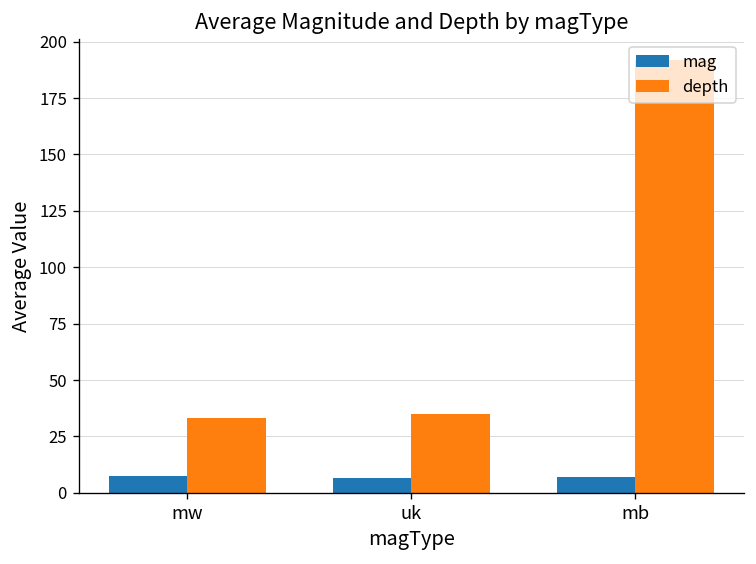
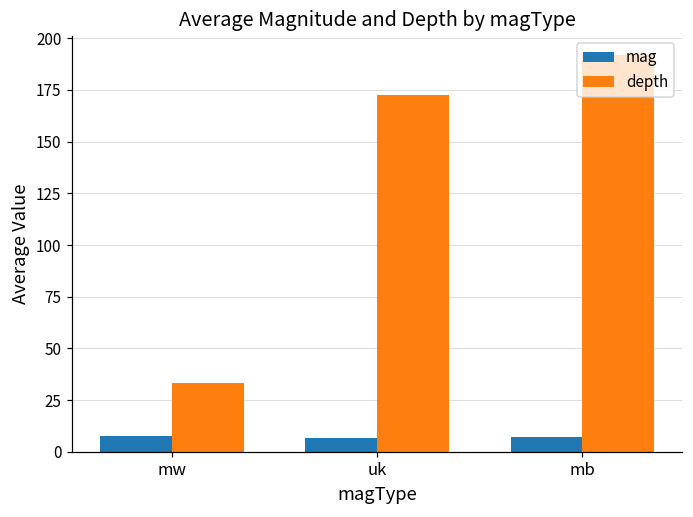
  {
    "mag": {
      "mw": 8,
      "uk": 7,
      "mb": 7
    },
    "depth": {
      "mw": 33,
-     "uk": 35
+     "uk": 172
    }
  }
